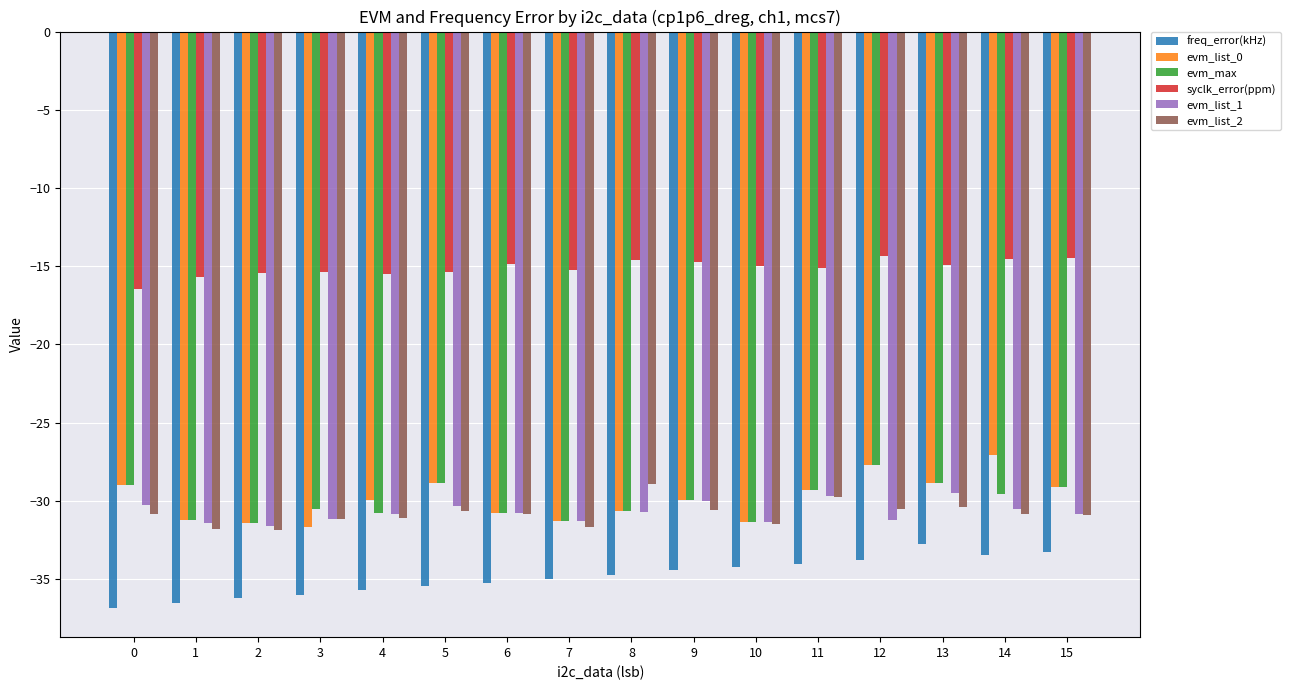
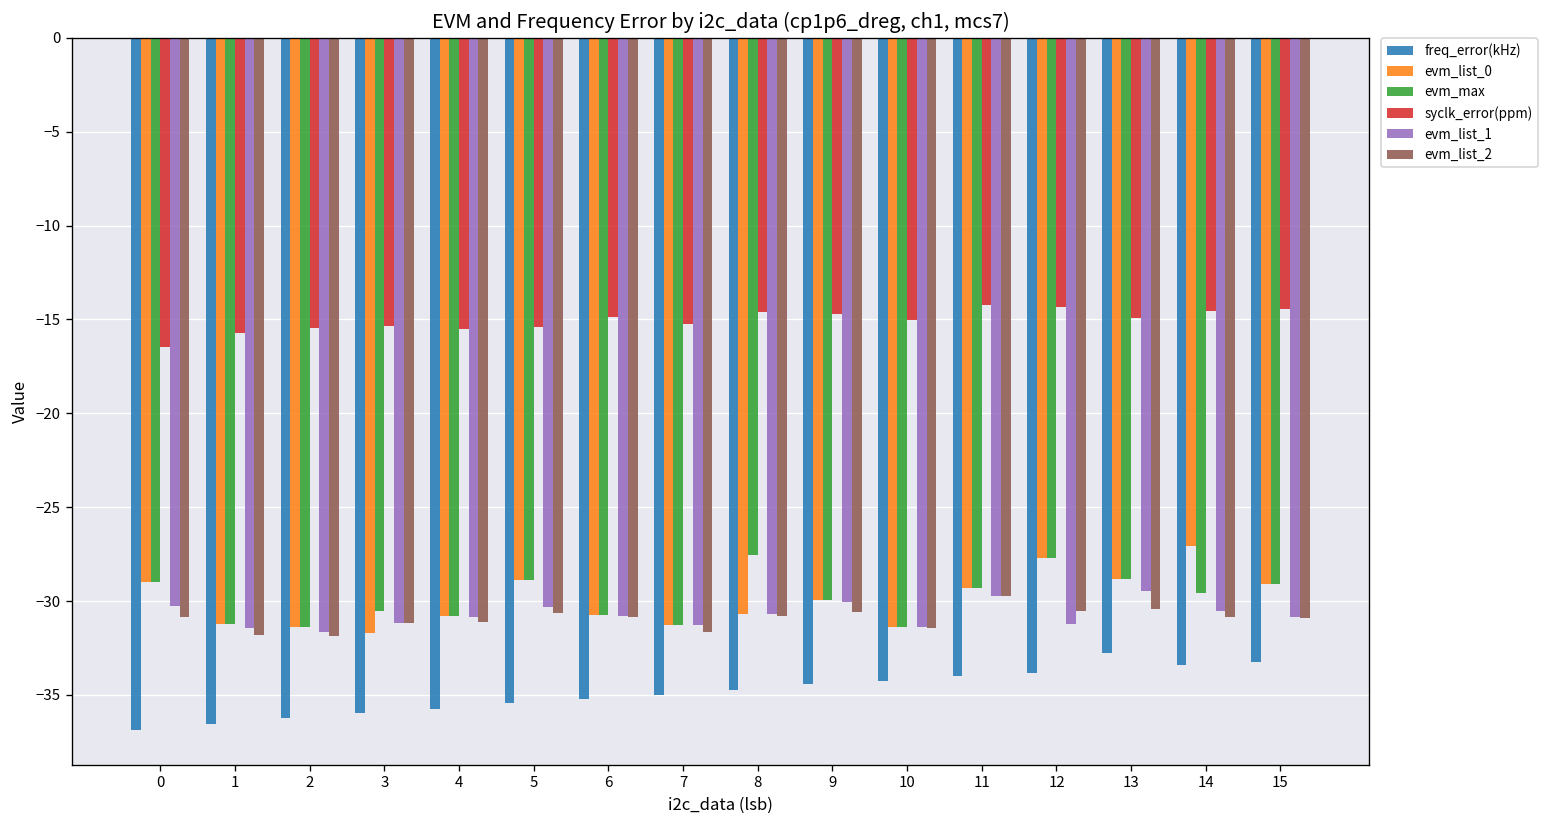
  {
    "freq_error(kHz)": {
      "0": -36.9,
      "1": -36.5,
      "2": -36.2,
      "3": -36.0,
      "4": -35.7,
      "5": -35.5,
      "6": -35.2,
      "7": -35.0,
      "8": -34.7,
      "9": -34.4,
      "10": -34.3,
      "11": -34.0,
      "12": -33.8,
      "13": -32.8,
      "14": -33.4,
      "15": -33.2
    },
    "evm_list_0": {
      "0": -29.0,
      "1": -31.2,
      "2": -31.4,
      "3": -31.7,
-     "4": -30.0,
+     "4": -30.8,
      "5": -28.9,
      "6": -30.8,
      "7": -31.3,
      "8": -30.7,
      "9": -30.0,
      "10": -31.4,
      "11": -29.3,
      "12": -27.7,
      "13": -28.8,
      "14": -27.1,
      "15": -29.1
    },
    "evm_max": {
      "0": -29.0,
      "1": -31.2,
      "2": -31.4,
      "3": -30.5,
      "4": -30.8,
      "5": -28.9,
      "6": -30.8,
      "7": -31.3,
-     "8": -30.7,
+     "8": -27.6,
      "9": -30.0,
      "10": -31.4,
      "11": -29.3,
      "12": -27.7,
      "13": -28.8,
      "14": -29.6,
      "15": -29.1
    },
    "syclk_error(ppm)": {
      "0": -16.5,
      "1": -15.7,
      "2": -15.5,
      "3": -15.4,
      "4": -15.5,
      "5": -15.4,
      "6": -14.9,
      "7": -15.2,
      "8": -14.6,
      "9": -14.7,
      "10": -15.0,
-     "11": -15.1,
+     "11": -14.2,
      "12": -14.3,
      "13": -14.9,
      "14": -14.6,
      "15": -14.5
    },
    "evm_list_1": {
      "0": -30.3,
      "1": -31.4,
      "2": -31.6,
      "3": -31.2,
      "4": -30.9,
      "5": -30.3,
      "6": -30.8,
      "7": -31.3,
      "8": -30.7,
      "9": -30.0,
      "10": -31.4,
      "11": -29.7,
      "12": -31.2,
      "13": -29.5,
      "14": -30.5,
      "15": -30.8
    },
    "evm_list_2": {
      "0": -30.9,
      "1": -31.8,
      "2": -31.9,
      "3": -31.2,
      "4": -31.1,
      "5": -30.7,
      "6": -30.8,
      "7": -31.7,
-     "8": -28.9,
+     "8": -30.8,
      "9": -30.6,
      "10": -31.5,
      "11": -29.8,
      "12": -30.5,
      "13": -30.4,
      "14": -30.9,
      "15": -30.9
    }
  }
